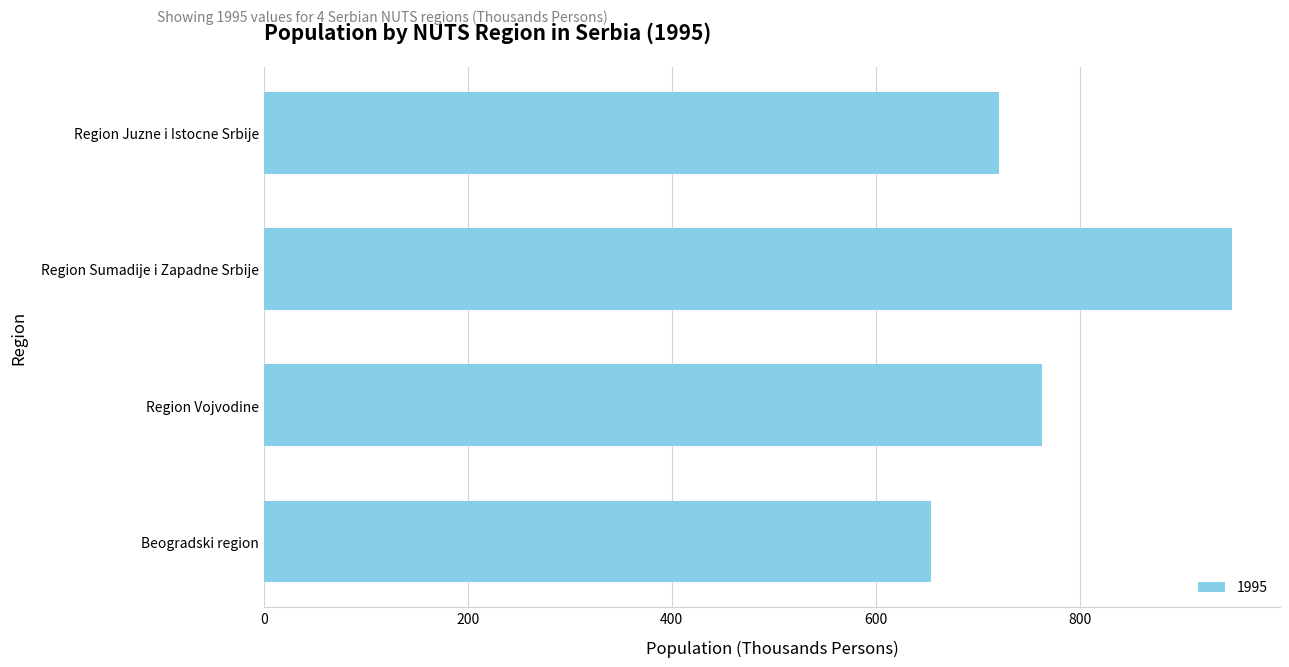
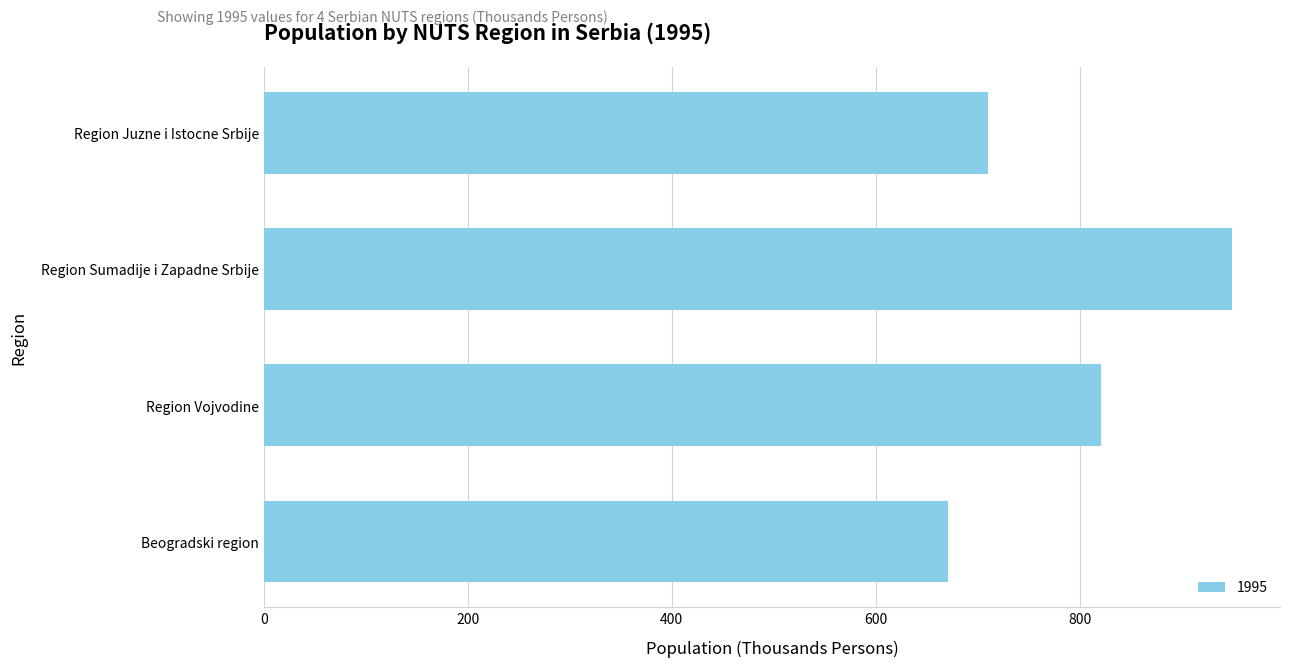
  {
-   "Region Juzne i Istocne Srbije": 721,
+   "Region Juzne i Istocne Srbije": 710,
    "Region Sumadije i Zapadne Srbije": 949,
-   "Region Vojvodine": 763,
-   "Beogradski region": 654
+   "Region Vojvodine": 821,
+   "Beogradski region": 671
  }
